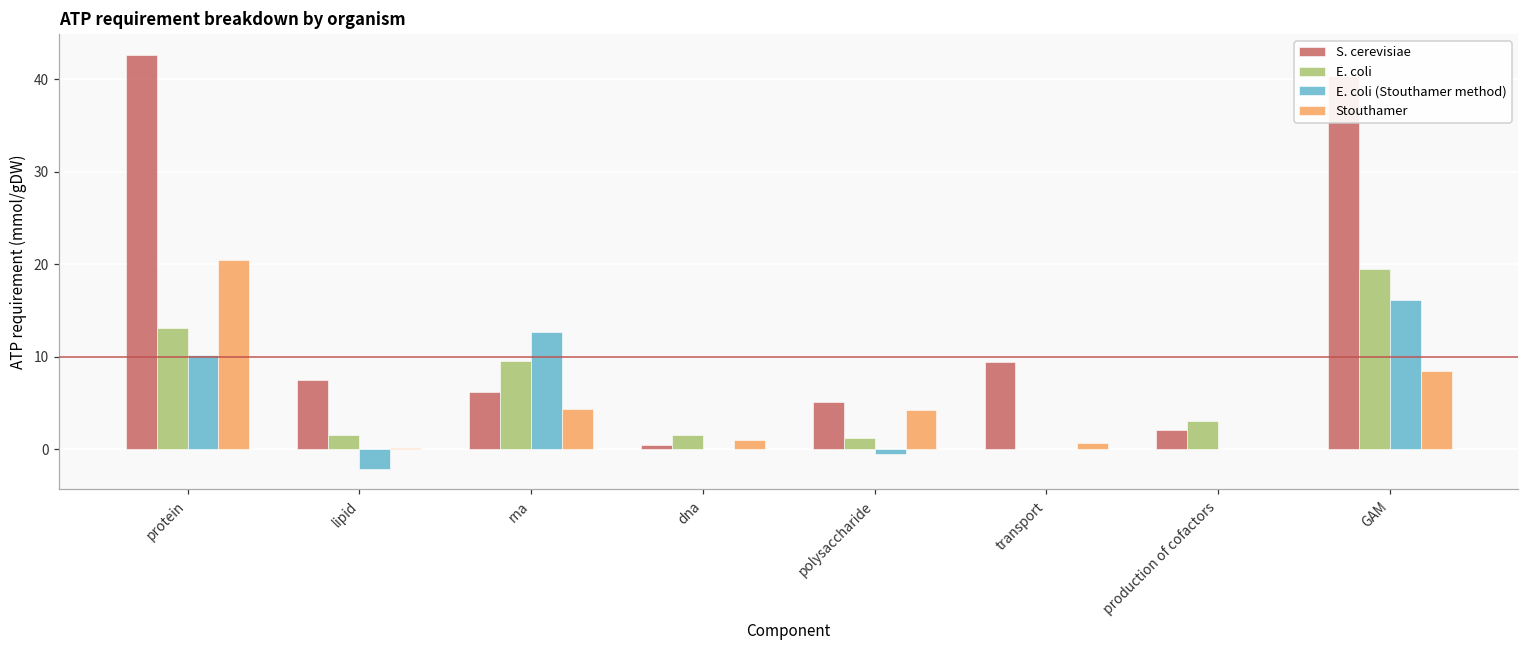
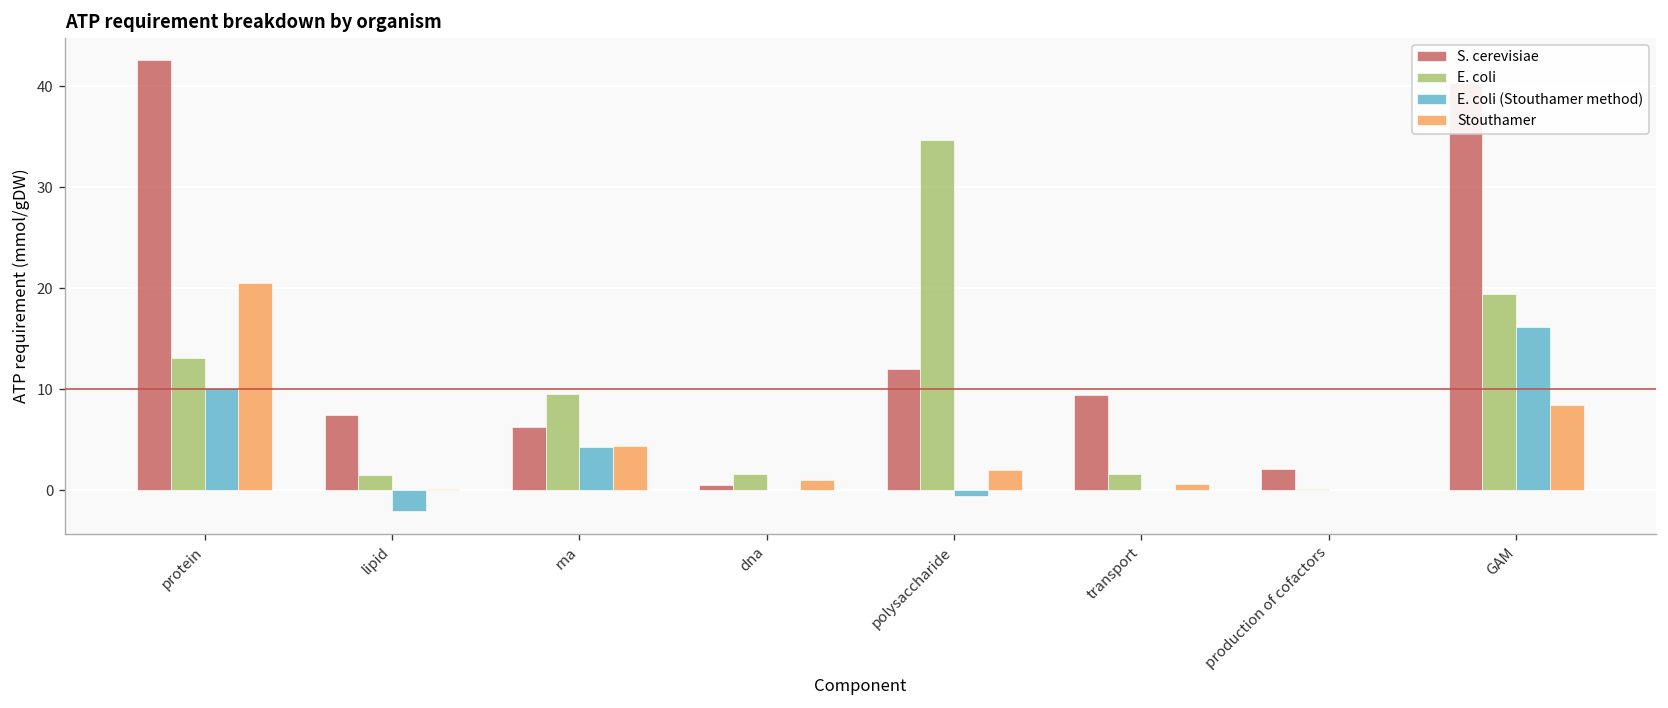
  {
    "S. cerevisiae": {
      "protein": 43,
      "lipid": 7,
      "rna": 6,
      "dna": 1,
-     "polysaccharide": 5,
+     "polysaccharide": 12,
      "transport": 9,
      "production of cofactors": 2
    },
    "E. coli": {
      "protein": 13,
      "lipid": 2,
      "rna": 10,
      "dna": 2,
-     "polysaccharide": 1,
-     "transport": 0,
-     "production of cofactors": 3,
+     "polysaccharide": 35,
+     "transport": 2,
+     "production of cofactors": 0,
      "GAM": 19
    },
    "E. coli (Stouthamer method)": {
      "protein": 10,
      "lipid": -2,
-     "rna": 13,
+     "rna": 4,
      "polysaccharide": -1,
      "GAM": 16
    },
    "Stouthamer": {
      "protein": 21,
      "rna": 4,
      "dna": 1,
-     "polysaccharide": 4,
+     "polysaccharide": 2,
      "transport": 1,
      "production of cofactors": 0,
      "GAM": 8
    }
  }
